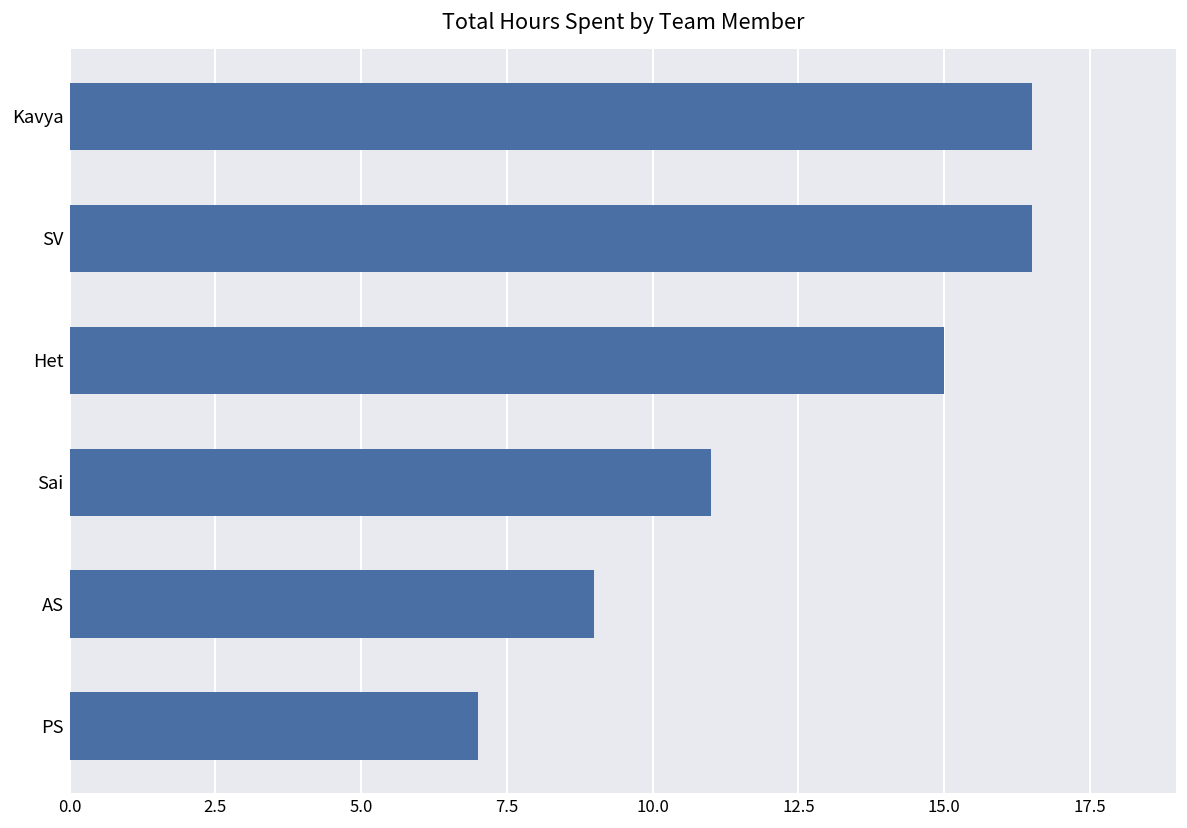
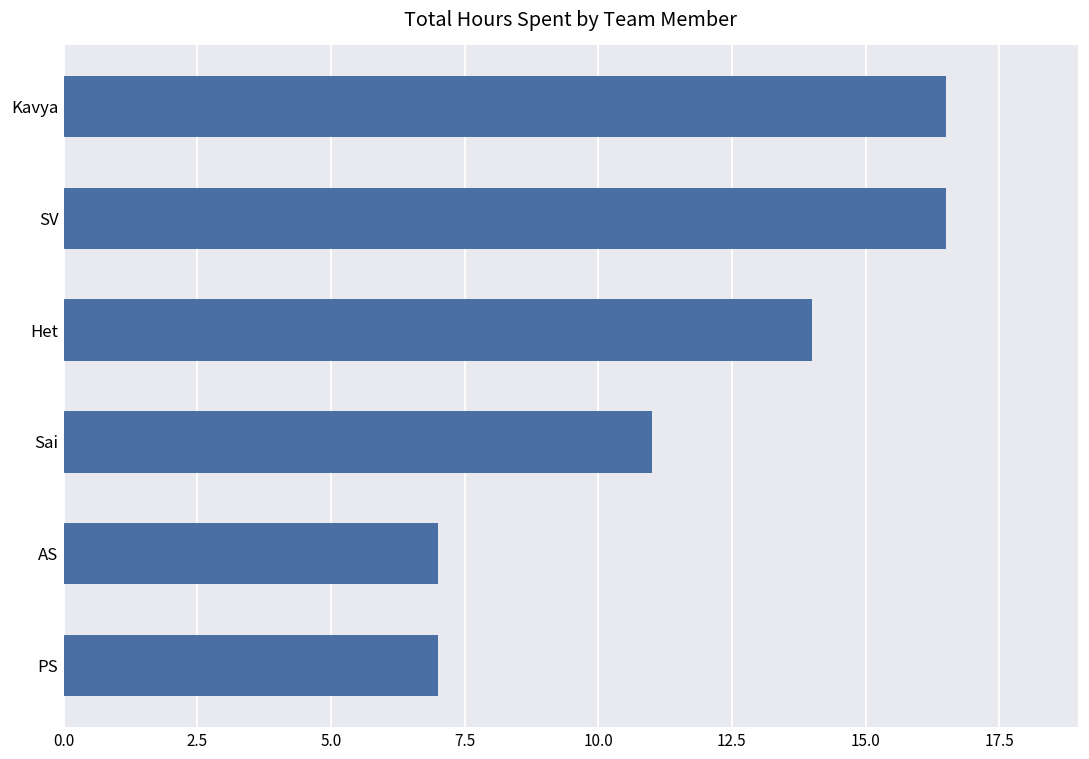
  {
    "Kavya": 16.5,
    "SV": 16.5,
-   "Het": 15,
+   "Het": 14,
    "Sai": 11,
-   "AS": 9,
+   "AS": 7,
    "PS": 7
  }
